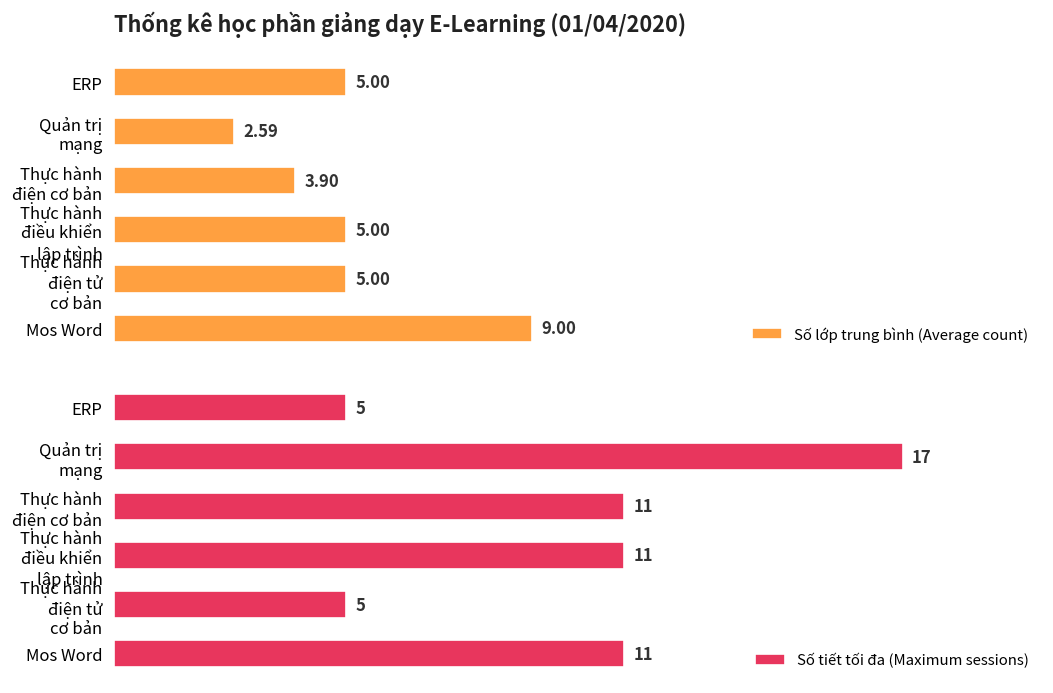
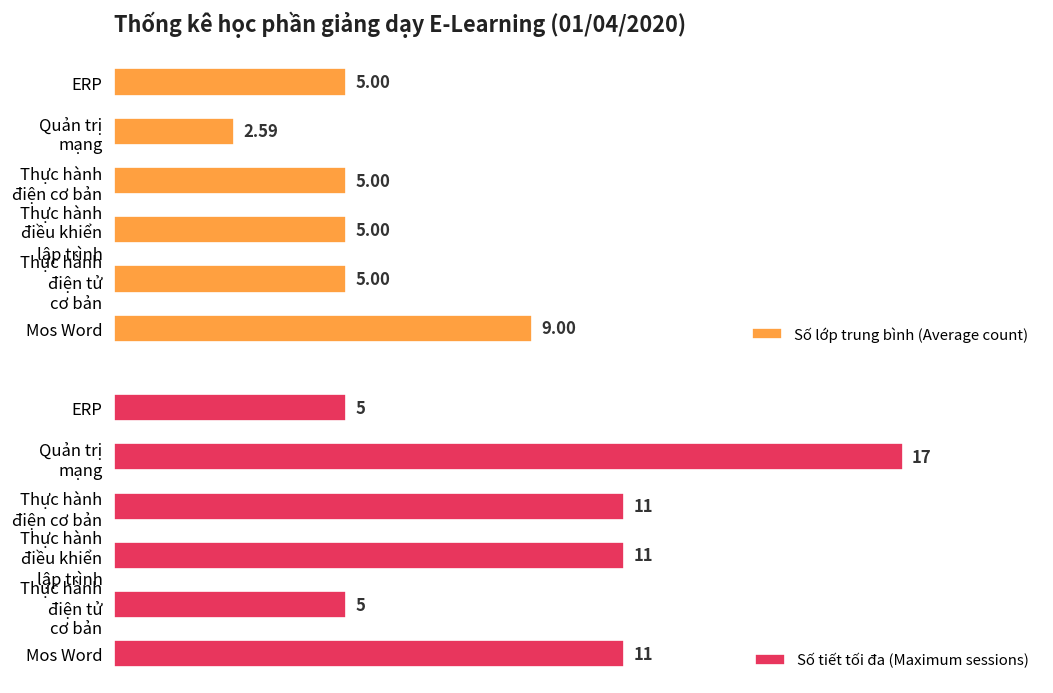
  {
    "Thống kê học phần giảng dạy E-Learning (01/04/2020)": {
      "ERP": 5.00,
      "Quản trị mạng": 2.59,
-     "Thực hành điện cơ bản": 3.90,
+     "Thực hành điện cơ bản": 5.00,
      "Mos Word": 9.00
    }
  }
